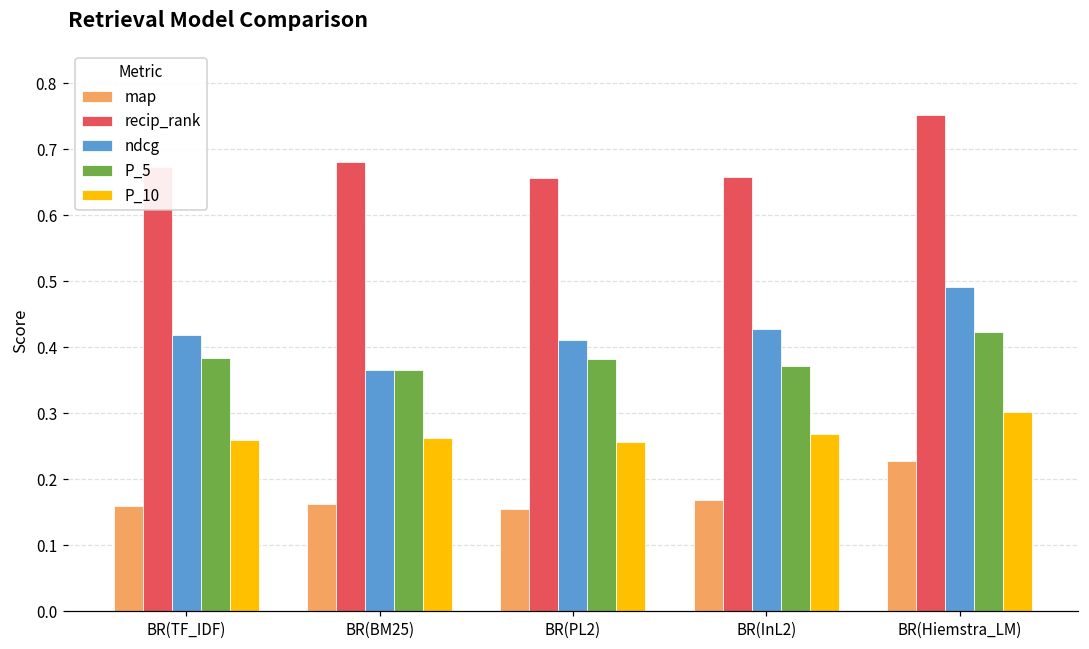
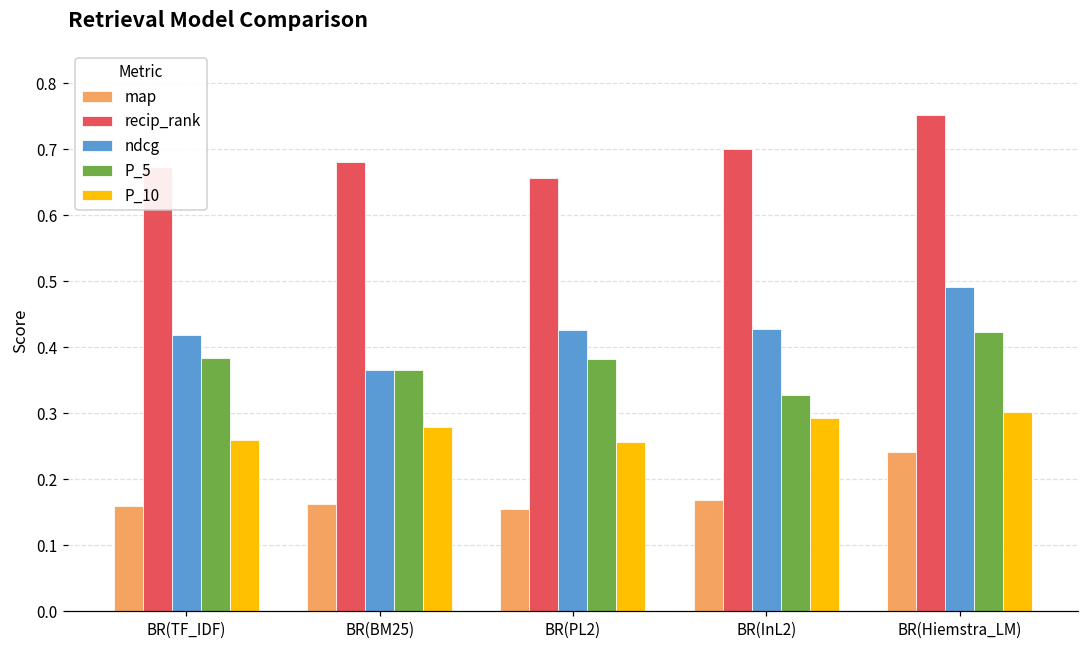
  {
    "map": {
      "BR(TF_IDF)": 0.16,
      "BR(BM25)": 0.16,
      "BR(PL2)": 0.15,
      "BR(InL2)": 0.17,
-     "BR(Hiemstra_LM)": 0.23
+     "BR(Hiemstra_LM)": 0.24
    },
    "recip_rank": {
      "BR(BM25)": 0.68,
      "BR(PL2)": 0.66,
-     "BR(InL2)": 0.66,
+     "BR(InL2)": 0.70,
      "BR(Hiemstra_LM)": 0.75
    },
    "ndcg": {
      "BR(TF_IDF)": 0.42,
      "BR(BM25)": 0.37,
-     "BR(PL2)": 0.41,
+     "BR(PL2)": 0.43,
      "BR(InL2)": 0.43,
      "BR(Hiemstra_LM)": 0.49
    },
    "P_5": {
      "BR(TF_IDF)": 0.38,
      "BR(BM25)": 0.37,
      "BR(PL2)": 0.38,
-     "BR(InL2)": 0.37,
+     "BR(InL2)": 0.33,
      "BR(Hiemstra_LM)": 0.42
    },
    "P_10": {
      "BR(TF_IDF)": 0.26,
-     "BR(BM25)": 0.26,
+     "BR(BM25)": 0.28,
      "BR(PL2)": 0.26,
-     "BR(InL2)": 0.27,
+     "BR(InL2)": 0.29,
      "BR(Hiemstra_LM)": 0.30
    }
  }
